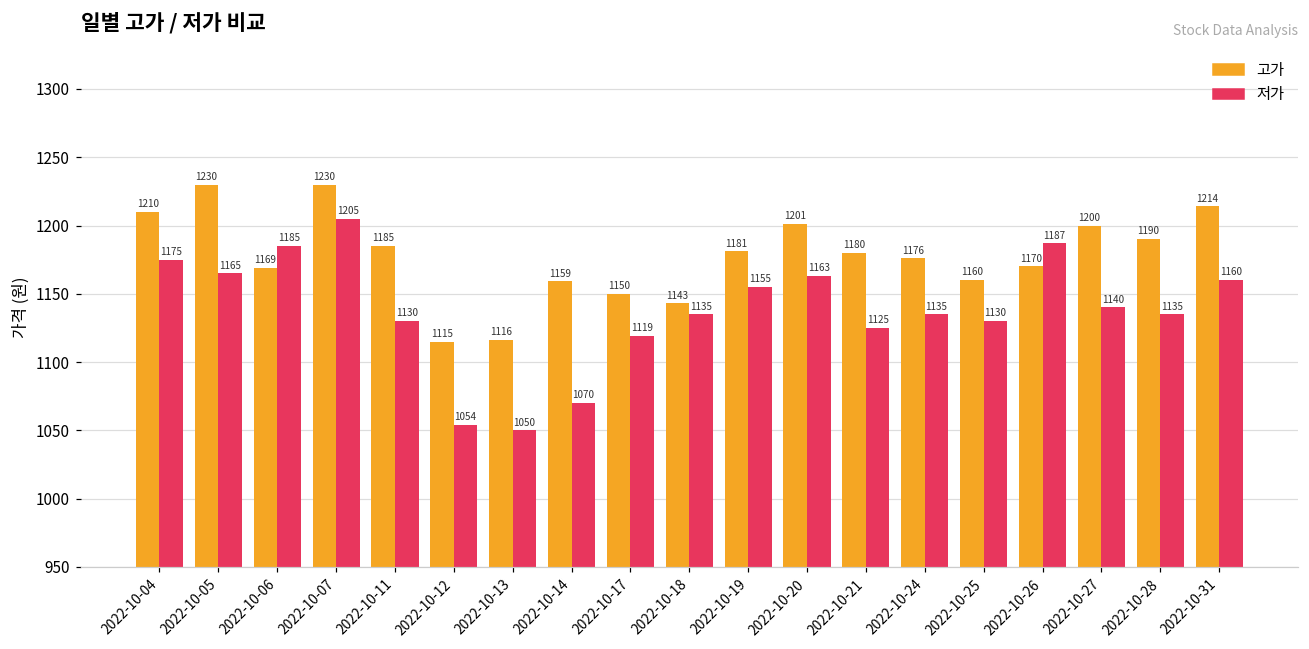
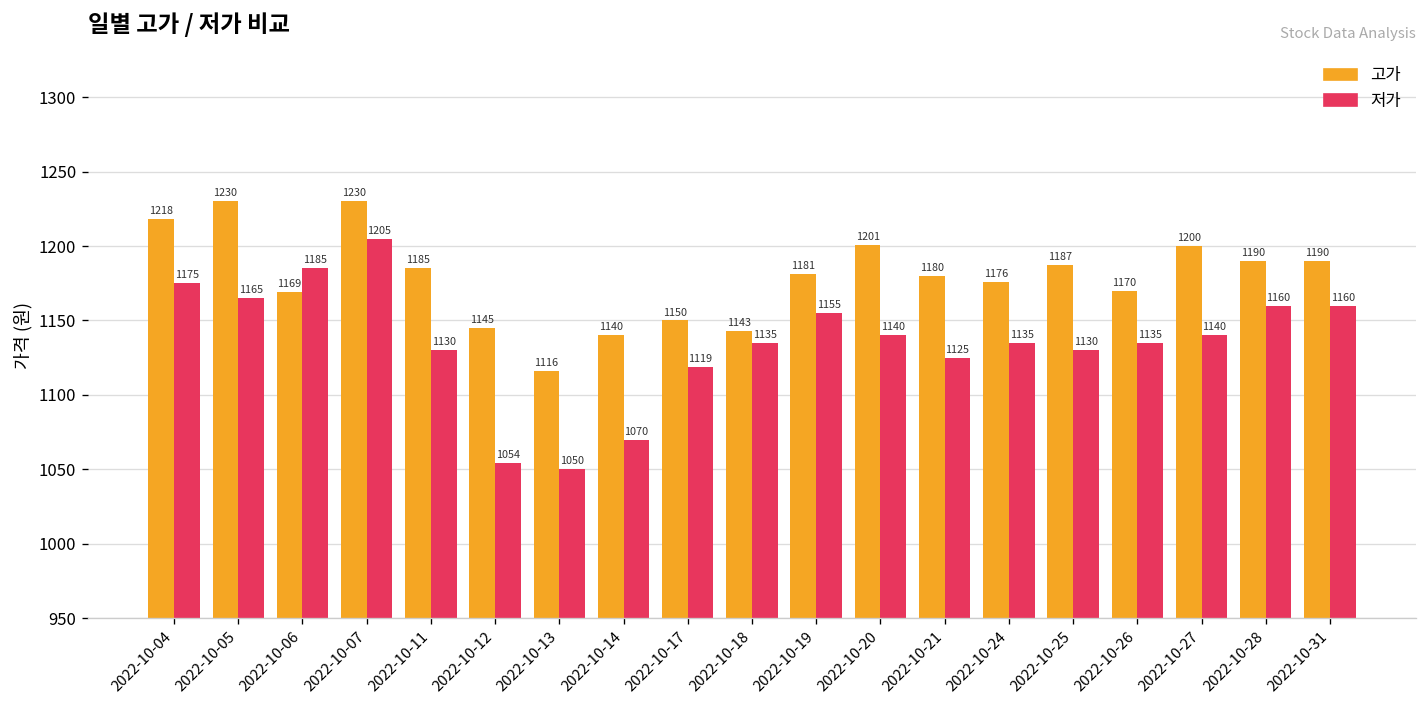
  {
    "고가": {
-     "2022-10-04": 1210,
+     "2022-10-04": 1218,
      "2022-10-05": 1230,
      "2022-10-06": 1169,
      "2022-10-07": 1230,
      "2022-10-11": 1185,
-     "2022-10-12": 1115,
+     "2022-10-12": 1145,
      "2022-10-13": 1116,
-     "2022-10-14": 1159,
+     "2022-10-14": 1140,
      "2022-10-17": 1150,
      "2022-10-18": 1143,
      "2022-10-19": 1181,
      "2022-10-20": 1201,
      "2022-10-21": 1180,
      "2022-10-24": 1176,
-     "2022-10-25": 1160,
+     "2022-10-25": 1187,
      "2022-10-26": 1170,
      "2022-10-27": 1200,
      "2022-10-28": 1190,
-     "2022-10-31": 1214
+     "2022-10-31": 1190
    },
    "저가": {
      "2022-10-04": 1175,
      "2022-10-05": 1165,
      "2022-10-06": 1185,
      "2022-10-07": 1205,
      "2022-10-11": 1130,
      "2022-10-12": 1054,
      "2022-10-13": 1050,
      "2022-10-14": 1070,
      "2022-10-17": 1119,
      "2022-10-18": 1135,
      "2022-10-19": 1155,
-     "2022-10-20": 1163,
+     "2022-10-20": 1140,
      "2022-10-21": 1125,
      "2022-10-24": 1135,
      "2022-10-25": 1130,
-     "2022-10-26": 1187,
+     "2022-10-26": 1135,
      "2022-10-27": 1140,
-     "2022-10-28": 1135,
+     "2022-10-28": 1160,
      "2022-10-31": 1160
    }
  }
